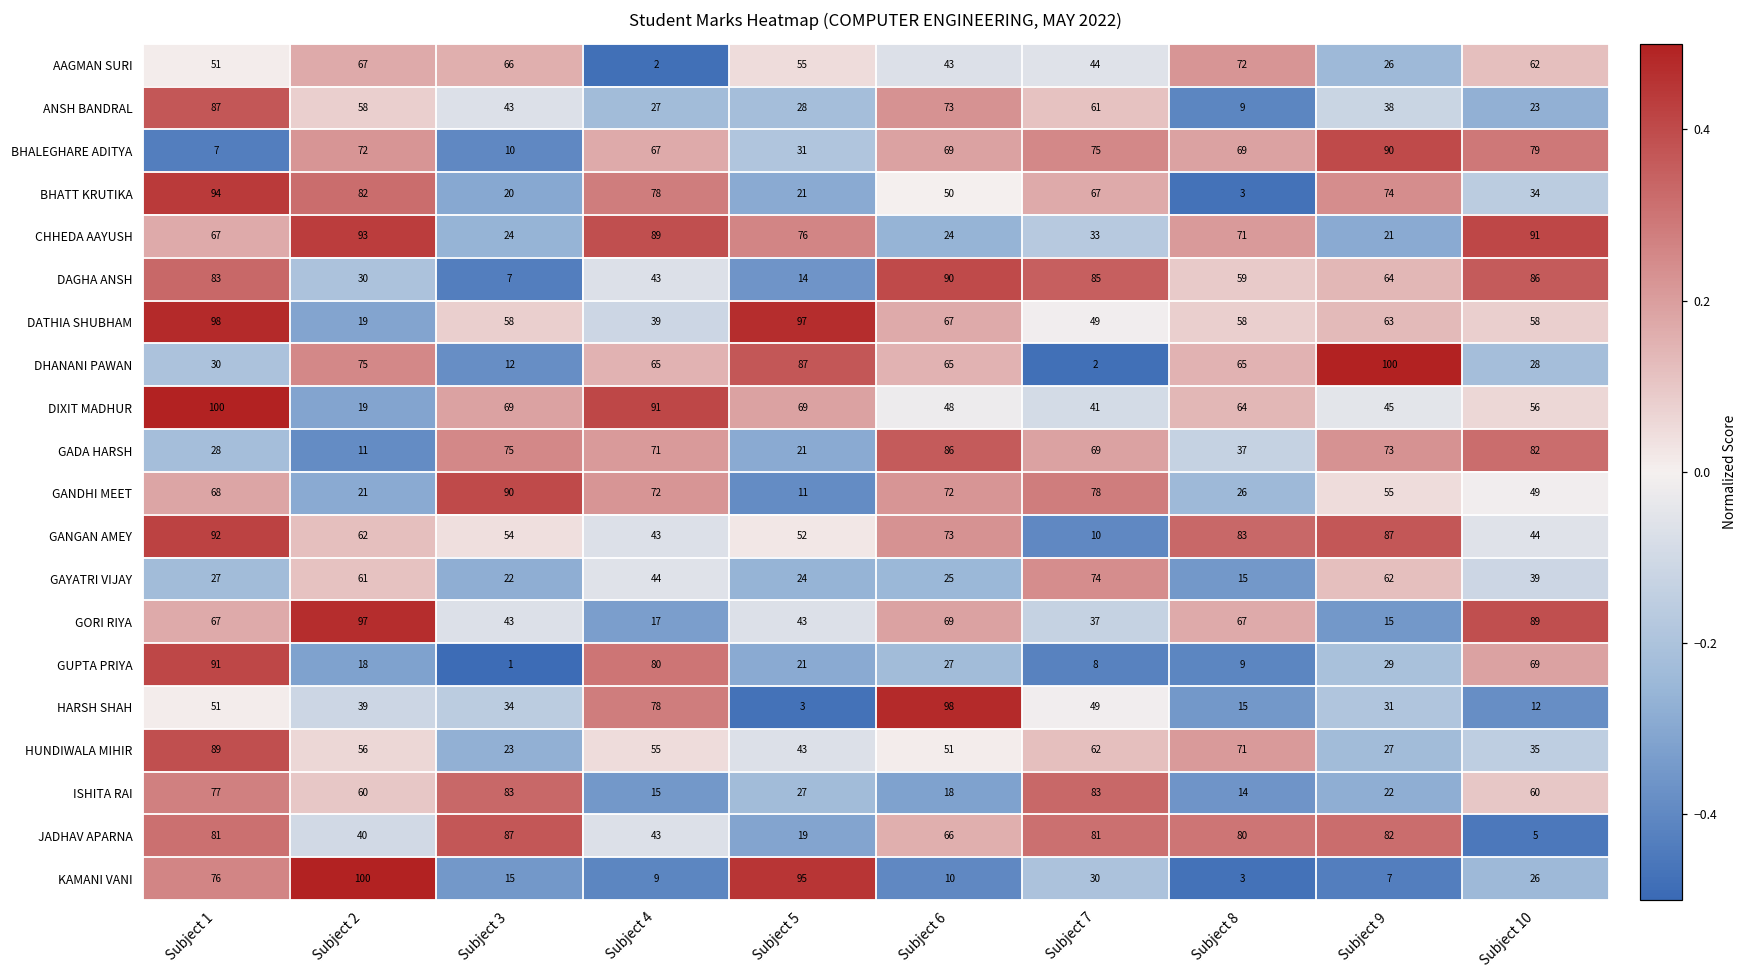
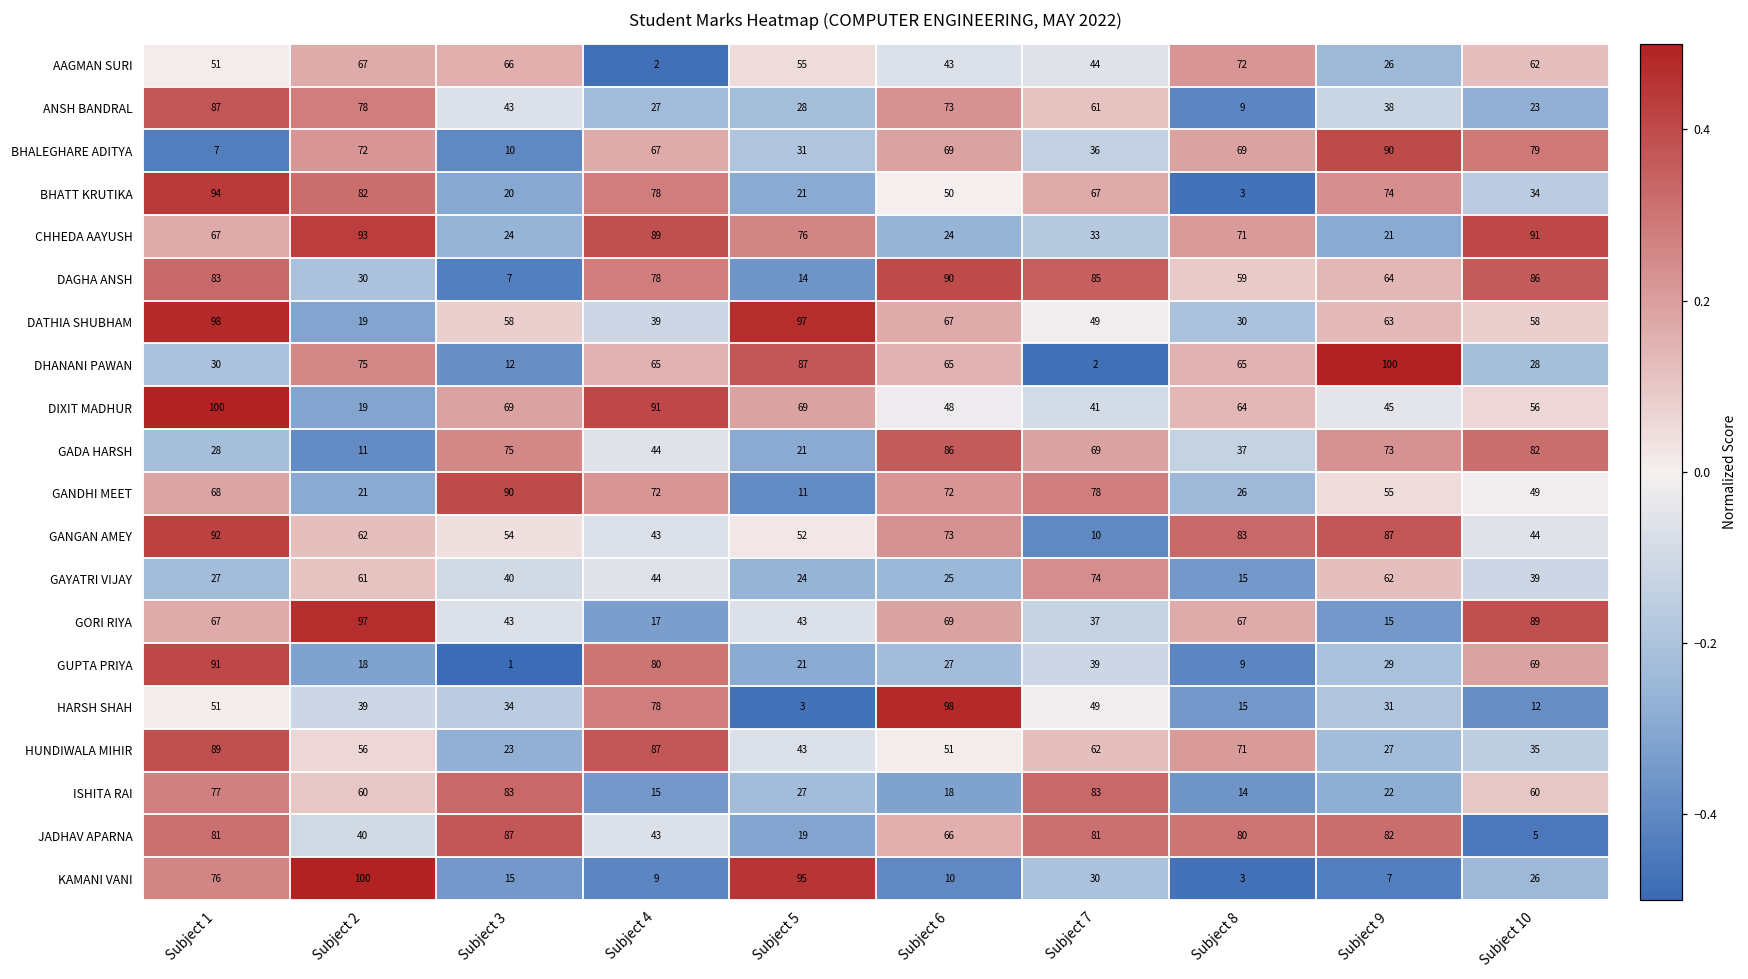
  {
    "AAGMAN SURI": {
      "Subject 1": 51,
      "Subject 2": 67,
      "Subject 3": 66,
      "Subject 4": 2,
      "Subject 5": 55,
      "Subject 6": 43,
      "Subject 7": 44,
      "Subject 8": 72,
      "Subject 9": 26,
      "Subject 10": 62
    },
    "ANSH BANDRAL": {
      "Subject 1": 87,
-     "Subject 2": 58,
+     "Subject 2": 78,
      "Subject 3": 43,
      "Subject 4": 27,
      "Subject 5": 28,
      "Subject 6": 73,
      "Subject 7": 61,
      "Subject 8": 9,
      "Subject 9": 38,
      "Subject 10": 23
    },
    "BHALEGHARE ADITYA": {
      "Subject 1": 7,
      "Subject 2": 72,
      "Subject 3": 10,
      "Subject 4": 67,
      "Subject 5": 31,
      "Subject 6": 69,
-     "Subject 7": 75,
+     "Subject 7": 36,
      "Subject 8": 69,
      "Subject 9": 90,
      "Subject 10": 79
    },
    "BHATT KRUTIKA": {
      "Subject 1": 94,
      "Subject 2": 82,
      "Subject 3": 20,
      "Subject 4": 78,
      "Subject 5": 21,
      "Subject 6": 50,
      "Subject 7": 67,
      "Subject 8": 3,
      "Subject 9": 74,
      "Subject 10": 34
    },
    "CHHEDA AAYUSH": {
      "Subject 1": 67,
      "Subject 2": 93,
      "Subject 3": 24,
      "Subject 4": 89,
      "Subject 5": 76,
      "Subject 6": 24,
      "Subject 7": 33,
      "Subject 8": 71,
      "Subject 9": 21,
      "Subject 10": 91
    },
    "DAGHA ANSH": {
      "Subject 1": 83,
      "Subject 2": 30,
      "Subject 3": 7,
-     "Subject 4": 43,
+     "Subject 4": 78,
      "Subject 5": 14,
      "Subject 6": 90,
      "Subject 7": 85,
      "Subject 8": 59,
      "Subject 9": 64,
      "Subject 10": 86
    },
    "DATHIA SHUBHAM": {
      "Subject 1": 98,
      "Subject 2": 19,
      "Subject 3": 58,
      "Subject 4": 39,
      "Subject 5": 97,
      "Subject 6": 67,
      "Subject 7": 49,
-     "Subject 8": 58,
+     "Subject 8": 30,
      "Subject 9": 63,
      "Subject 10": 58
    },
    "DHANANI PAWAN": {
      "Subject 1": 30,
      "Subject 2": 75,
      "Subject 3": 12,
      "Subject 4": 65,
      "Subject 5": 87,
      "Subject 6": 65,
      "Subject 7": 2,
      "Subject 8": 65,
      "Subject 9": 100,
      "Subject 10": 28
    },
    "DIXIT MADHUR": {
      "Subject 1": 100,
      "Subject 2": 19,
      "Subject 3": 69,
      "Subject 4": 91,
      "Subject 5": 69,
      "Subject 6": 48,
      "Subject 7": 41,
      "Subject 8": 64,
      "Subject 9": 45,
      "Subject 10": 56
    },
    "GADA HARSH": {
      "Subject 1": 28,
      "Subject 2": 11,
      "Subject 3": 75,
-     "Subject 4": 71,
+     "Subject 4": 44,
      "Subject 5": 21,
      "Subject 6": 86,
      "Subject 7": 69,
      "Subject 8": 37,
      "Subject 9": 73,
      "Subject 10": 82
    },
    "GANDHI MEET": {
      "Subject 1": 68,
      "Subject 2": 21,
      "Subject 3": 90,
      "Subject 4": 72,
      "Subject 5": 11,
      "Subject 6": 72,
      "Subject 7": 78,
      "Subject 8": 26,
      "Subject 9": 55,
      "Subject 10": 49
    },
    "GANGAN AMEY": {
      "Subject 1": 92,
      "Subject 2": 62,
      "Subject 3": 54,
      "Subject 4": 43,
      "Subject 5": 52,
      "Subject 6": 73,
      "Subject 7": 10,
      "Subject 8": 83,
      "Subject 9": 87,
      "Subject 10": 44
    },
    "GAYATRI VIJAY": {
      "Subject 1": 27,
      "Subject 2": 61,
-     "Subject 3": 22,
+     "Subject 3": 40,
      "Subject 4": 44,
      "Subject 5": 24,
      "Subject 6": 25,
      "Subject 7": 74,
      "Subject 8": 15,
      "Subject 9": 62,
      "Subject 10": 39
    },
    "GORI RIYA": {
      "Subject 1": 67,
      "Subject 2": 97,
      "Subject 3": 43,
      "Subject 4": 17,
      "Subject 5": 43,
      "Subject 6": 69,
      "Subject 7": 37,
      "Subject 8": 67,
      "Subject 9": 15,
      "Subject 10": 89
    },
    "GUPTA PRIYA": {
      "Subject 1": 91,
      "Subject 2": 18,
      "Subject 3": 1,
      "Subject 4": 80,
      "Subject 5": 21,
      "Subject 6": 27,
-     "Subject 7": 8,
+     "Subject 7": 39,
      "Subject 8": 9,
      "Subject 9": 29,
      "Subject 10": 69
    },
    "HARSH SHAH": {
      "Subject 1": 51,
      "Subject 2": 39,
      "Subject 3": 34,
      "Subject 4": 78,
      "Subject 5": 3,
      "Subject 6": 98,
      "Subject 7": 49,
      "Subject 8": 15,
      "Subject 9": 31,
      "Subject 10": 12
    },
    "HUNDIWALA MIHIR": {
      "Subject 1": 89,
      "Subject 2": 56,
      "Subject 3": 23,
-     "Subject 4": 55,
+     "Subject 4": 87,
      "Subject 5": 43,
      "Subject 6": 51,
      "Subject 7": 62,
      "Subject 8": 71,
      "Subject 9": 27,
      "Subject 10": 35
    },
    "ISHITA RAI": {
      "Subject 1": 77,
      "Subject 2": 60,
      "Subject 3": 83,
      "Subject 4": 15,
      "Subject 5": 27,
      "Subject 6": 18,
      "Subject 7": 83,
      "Subject 8": 14,
      "Subject 9": 22,
      "Subject 10": 60
    },
    "JADHAV APARNA": {
      "Subject 1": 81,
      "Subject 2": 40,
      "Subject 3": 87,
      "Subject 4": 43,
      "Subject 5": 19,
      "Subject 6": 66,
      "Subject 7": 81,
      "Subject 8": 80,
      "Subject 9": 82,
      "Subject 10": 5
    },
    "KAMANI VANI": {
      "Subject 1": 76,
      "Subject 2": 100,
      "Subject 3": 15,
      "Subject 4": 9,
      "Subject 5": 95,
      "Subject 6": 10,
      "Subject 7": 30,
      "Subject 8": 3,
      "Subject 9": 7,
      "Subject 10": 26
    }
  }
